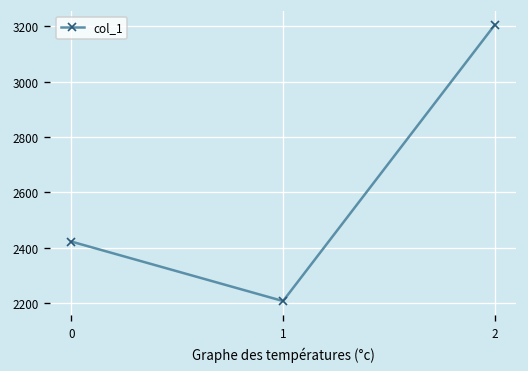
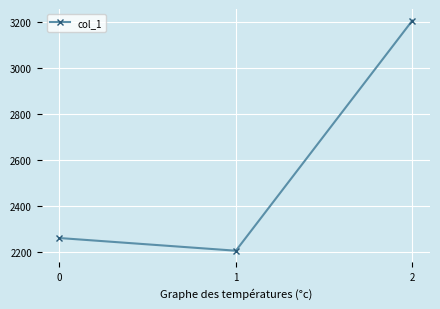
  {
-   "0": 2420,
+   "0": 2260,
    "1": 2210,
    "2": 3210
  }
